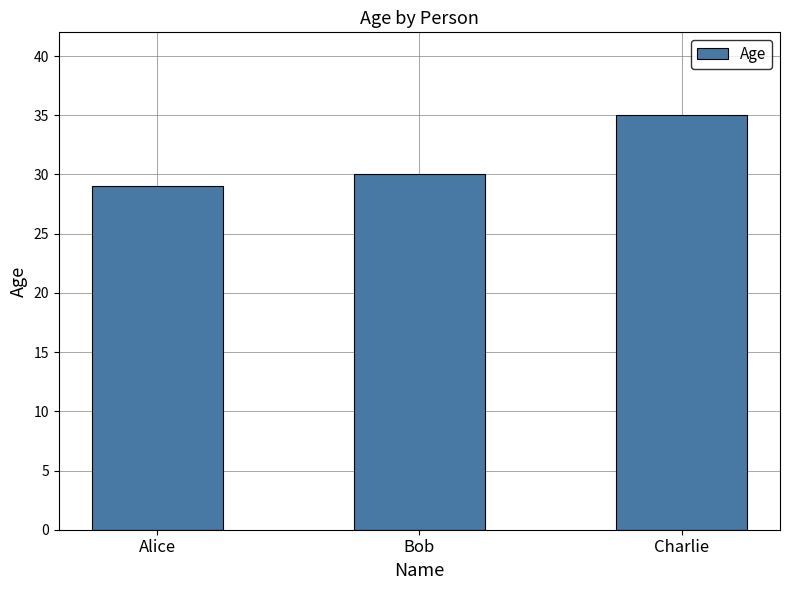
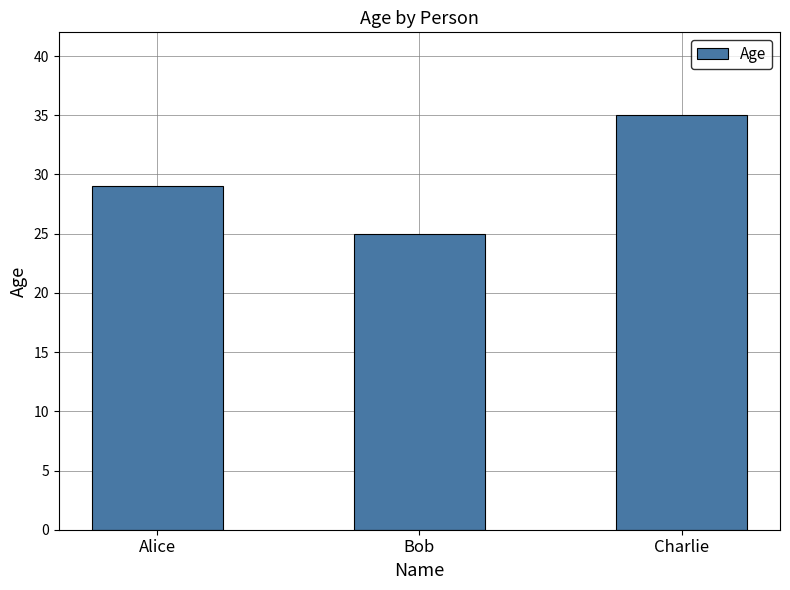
  {
    "Alice": 29,
-   "Bob": 30,
+   "Bob": 25,
    "Charlie": 35
  }
